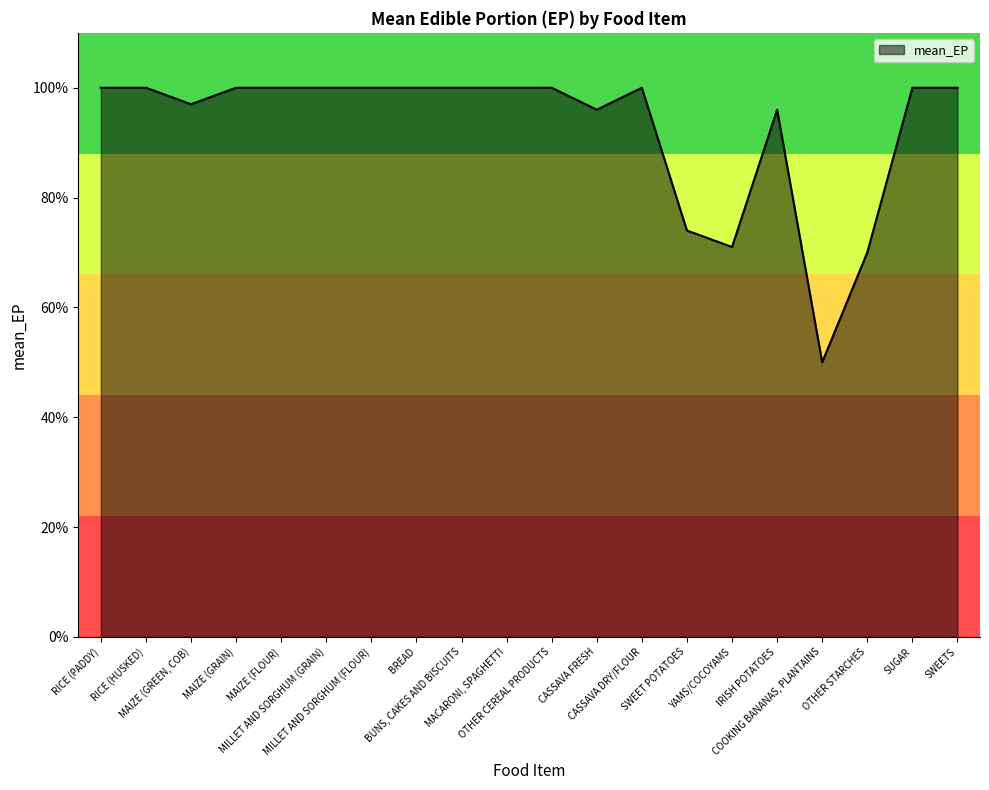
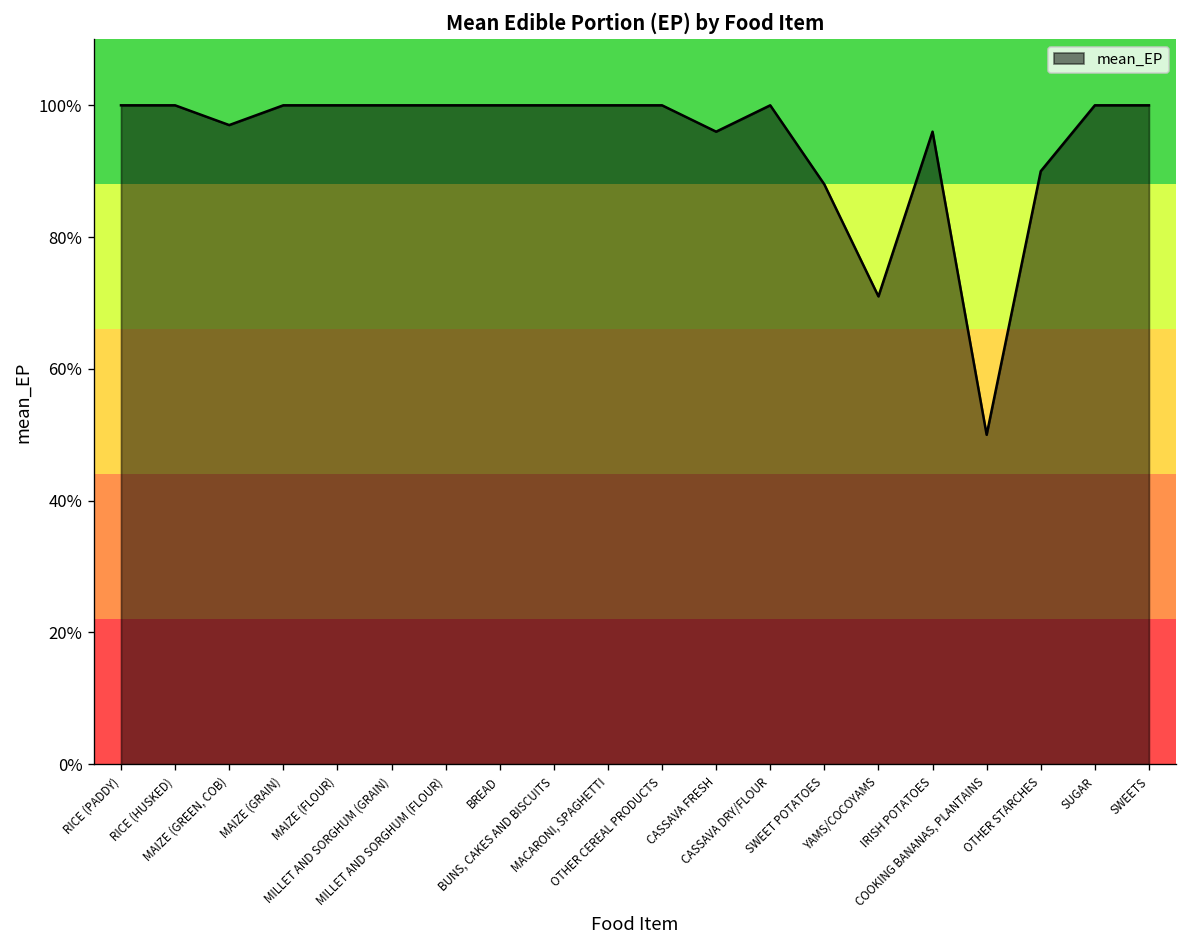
  {
    "RICE (PADDY)": "100%",
    "RICE (HUSKED)": "100%",
    "MAIZE (GREEN, COB)": "97%",
    "MAIZE (GRAIN)": "100%",
    "MAIZE (FLOUR)": "100%",
    "MILLET AND SORGHUM (GRAIN)": "100%",
    "MILLET AND SORGHUM (FLOUR)": "100%",
    "BREAD": "100%",
    "BUNS, CAKES AND BISCUITS": "100%",
    "MACARONI, SPAGHETTI": "100%",
    "OTHER CEREAL PRODUCTS": "100%",
    "CASSAVA FRESH": "96%",
    "CASSAVA DRY/FLOUR": "100%",
-   "SWEET POTATOES": "74%",
+   "SWEET POTATOES": "88%",
    "YAMS/COCOYAMS": "71%",
    "IRISH POTATOES": "96%",
    "COOKING BANANAS, PLANTAINS": "50%",
-   "OTHER STARCHES": "70%",
+   "OTHER STARCHES": "90%",
    "SUGAR": "100%",
    "SWEETS": "100%"
  }
